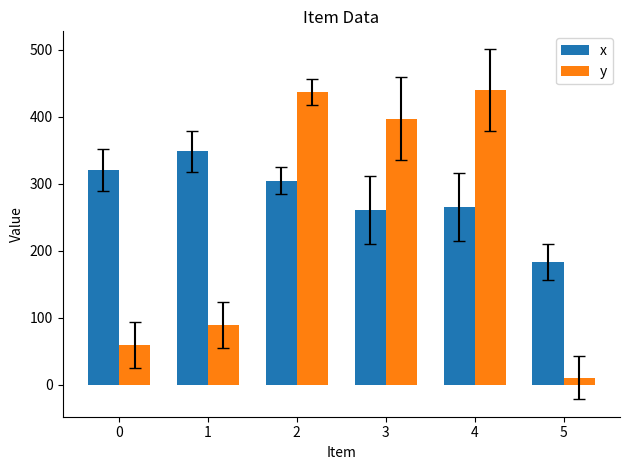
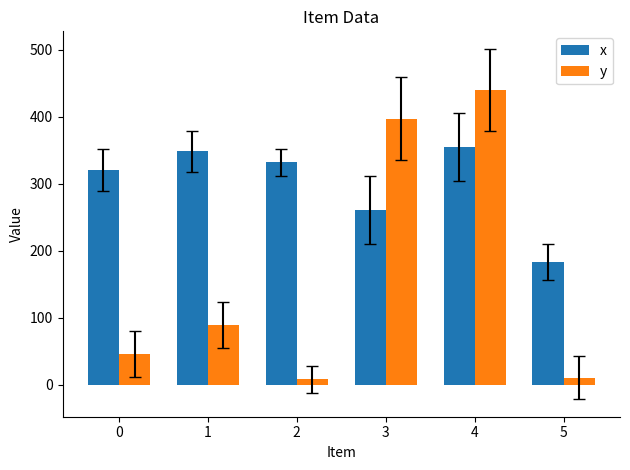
  {
    "x": {
      "0": 320,
      "1": 350,
-     "2": 300,
+     "2": 330,
      "3": 260,
-     "4": 270,
+     "4": 350,
      "5": 180
    },
    "y": {
-     "0": 60,
+     "0": 50,
      "1": 90,
-     "2": 440,
+     "2": 10,
      "3": 400,
      "4": 440,
      "5": 10
    }
  }
